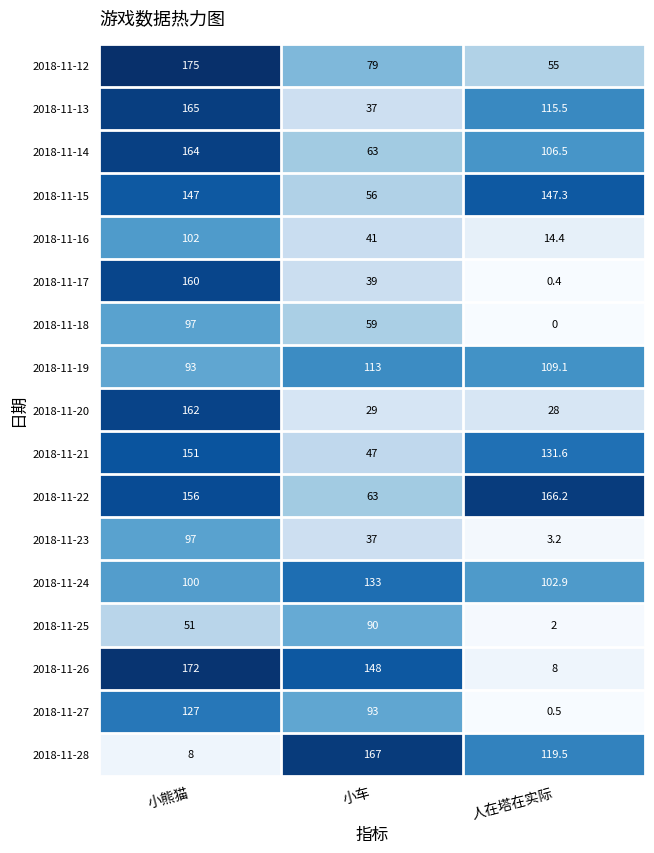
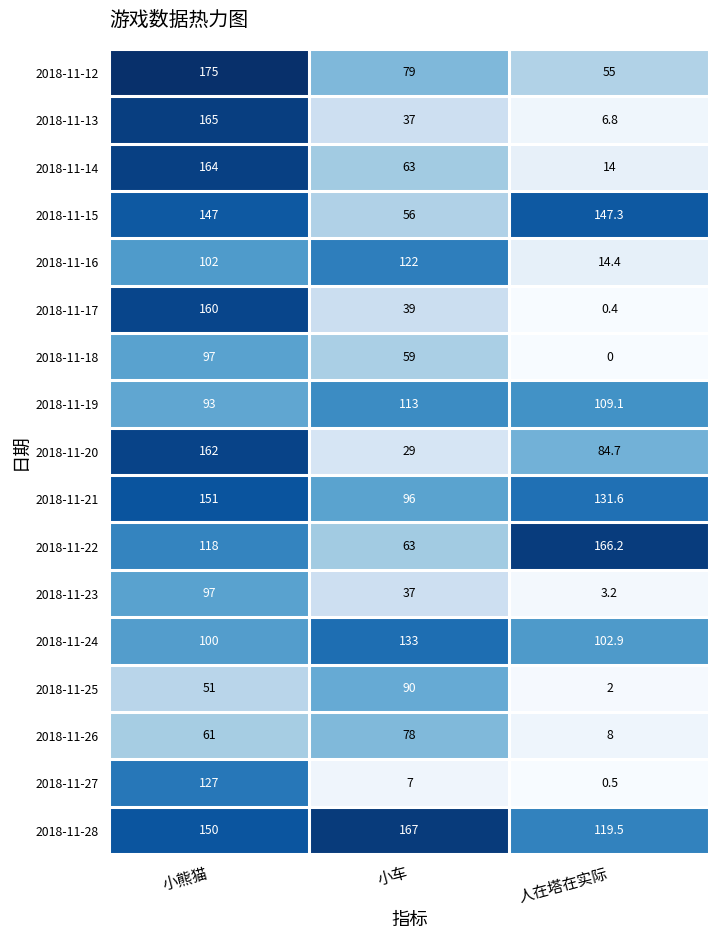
  {
    "2018-11-12": {
      "小熊猫": 175,
      "小车": 79,
      "人在塔在实际": 55
    },
    "2018-11-13": {
      "小熊猫": 165,
      "小车": 37,
-     "人在塔在实际": 115.5
+     "人在塔在实际": 6.8
    },
    "2018-11-14": {
      "小熊猫": 164,
      "小车": 63,
-     "人在塔在实际": 106.5
+     "人在塔在实际": 14
    },
    "2018-11-15": {
      "小熊猫": 147,
      "小车": 56,
      "人在塔在实际": 147.3
    },
    "2018-11-16": {
      "小熊猫": 102,
-     "小车": 41,
+     "小车": 122,
      "人在塔在实际": 14.4
    },
    "2018-11-17": {
      "小熊猫": 160,
      "小车": 39,
      "人在塔在实际": 0.4
    },
    "2018-11-18": {
      "小熊猫": 97,
      "小车": 59,
      "人在塔在实际": 0
    },
    "2018-11-19": {
      "小熊猫": 93,
      "小车": 113,
      "人在塔在实际": 109.1
    },
    "2018-11-20": {
      "小熊猫": 162,
      "小车": 29,
-     "人在塔在实际": 28
+     "人在塔在实际": 84.7
    },
    "2018-11-21": {
      "小熊猫": 151,
-     "小车": 47,
+     "小车": 96,
      "人在塔在实际": 131.6
    },
    "2018-11-22": {
-     "小熊猫": 156,
+     "小熊猫": 118,
      "小车": 63,
      "人在塔在实际": 166.2
    },
    "2018-11-23": {
      "小熊猫": 97,
      "小车": 37,
      "人在塔在实际": 3.2
    },
    "2018-11-24": {
      "小熊猫": 100,
      "小车": 133,
      "人在塔在实际": 102.9
    },
    "2018-11-25": {
      "小熊猫": 51,
      "小车": 90,
      "人在塔在实际": 2
    },
    "2018-11-26": {
-     "小熊猫": 172,
-     "小车": 148,
+     "小熊猫": 61,
+     "小车": 78,
      "人在塔在实际": 8
    },
    "2018-11-27": {
      "小熊猫": 127,
-     "小车": 93,
+     "小车": 7,
      "人在塔在实际": 0.5
    },
    "2018-11-28": {
-     "小熊猫": 8,
+     "小熊猫": 150,
      "小车": 167,
      "人在塔在实际": 119.5
    }
  }
